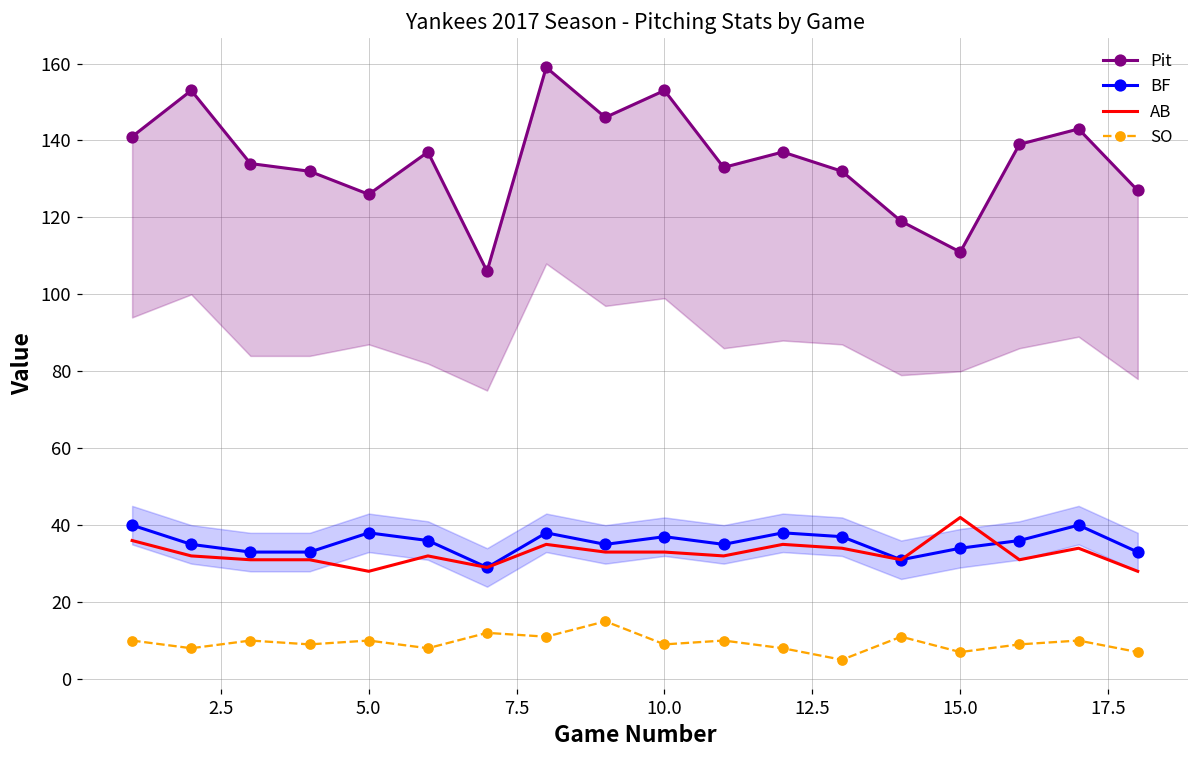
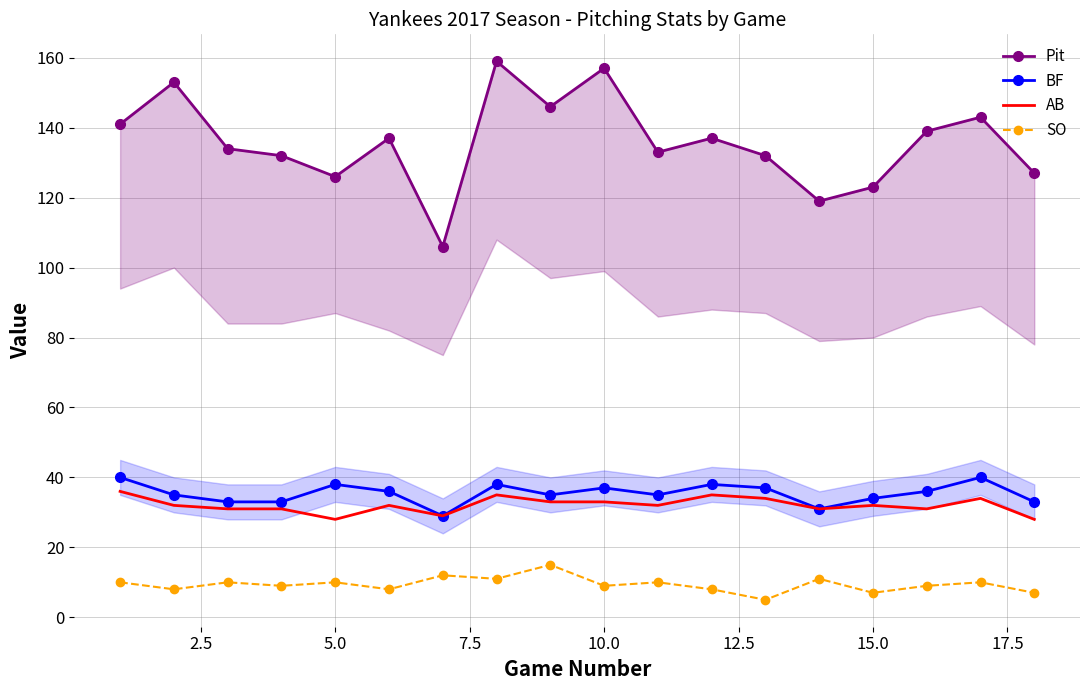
  {
    "Pit": {
      "5.0": 126,
-     "10.0": 153,
-     "15.0": 111
+     "10.0": 157,
+     "15.0": 123
    },
    "AB": {
      "5.0": 28,
      "10.0": 33,
-     "15.0": 42
+     "15.0": 32
    },
    "SO": {
      "5.0": 10,
      "10.0": 9,
      "15.0": 7
    }
  }
